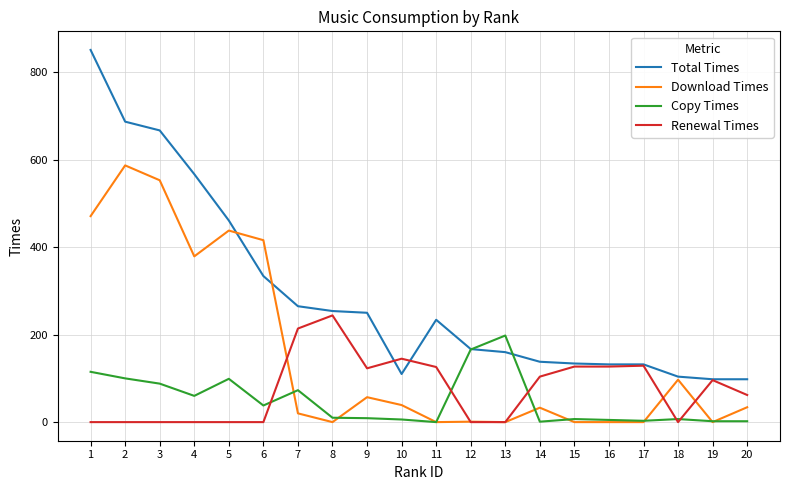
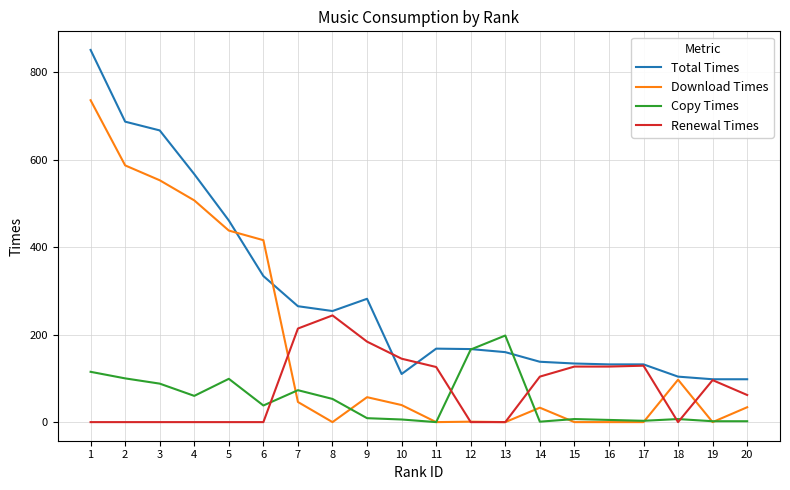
  {
    "Total Times": {
      "1": 850,
      "2": 690,
      "3": 670,
      "4": 570,
      "5": 460,
      "6": 330,
      "7": 270,
      "8": 250,
-     "9": 250,
+     "9": 280,
      "10": 110,
-     "11": 230,
+     "11": 170,
      "13": 160,
      "14": 140,
      "15": 130,
      "18": 100,
      "20": 100
    },
    "Download Times": {
-     "1": 470,
+     "1": 740,
      "2": 590,
      "3": 550,
-     "4": 380,
+     "4": 510,
      "5": 440,
      "6": 420,
-     "7": 20,
+     "7": 50,
      "8": 0,
      "9": 60,
      "10": 40,
      "14": 30,
      "15": 0,
      "18": 100,
      "20": 30
    },
    "Copy Times": {
      "1": 120,
      "2": 100,
      "3": 90,
      "4": 60,
      "5": 100,
      "6": 40,
      "7": 70,
-     "8": 10,
+     "8": 50,
      "9": 10,
      "10": 10,
      "13": 200,
      "14": 0,
      "15": 10,
      "18": 10,
      "20": 0
    },
    "Renewal Times": {
      "1": 0,
      "2": 0,
      "3": 0,
      "4": 0,
      "5": 0,
      "6": 0,
      "7": 210,
      "8": 240,
-     "9": 120,
+     "9": 180,
      "10": 150,
      "11": 130,
      "14": 100,
      "15": 130,
      "18": 0,
      "20": 60
    }
  }
